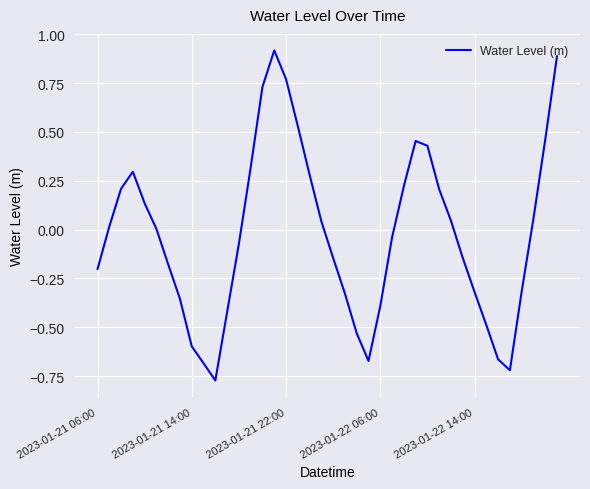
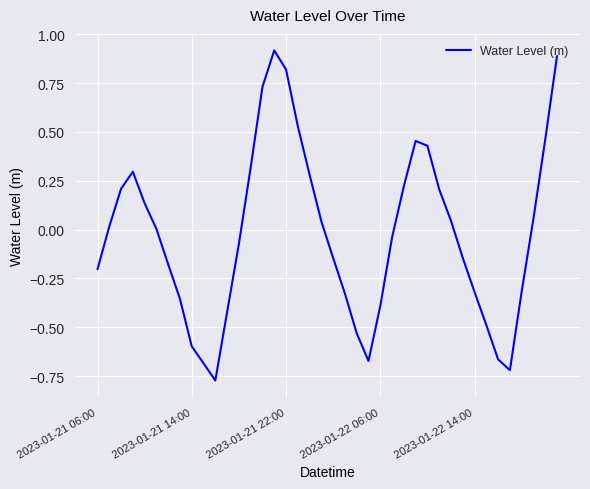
  {
    "2023-01-21 06:00": -0.20,
    "2023-01-21 14:00": -0.60,
-   "2023-01-21 22:00": 0.77,
+   "2023-01-21 22:00": 0.82,
    "2023-01-22 06:00": -0.39,
    "2023-01-22 14:00": -0.32
  }
